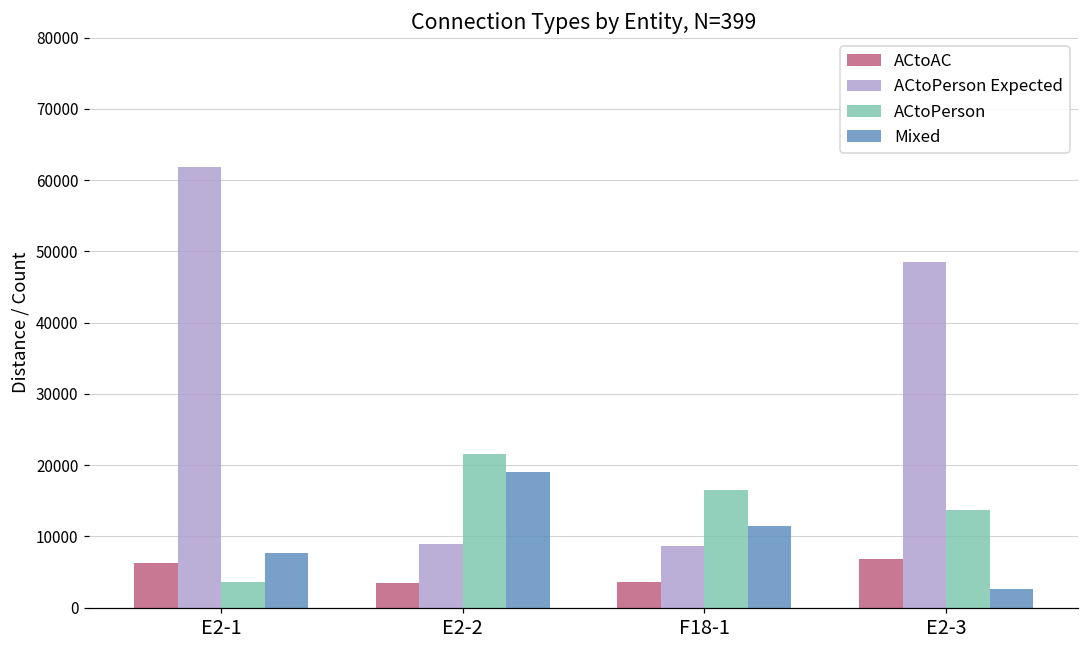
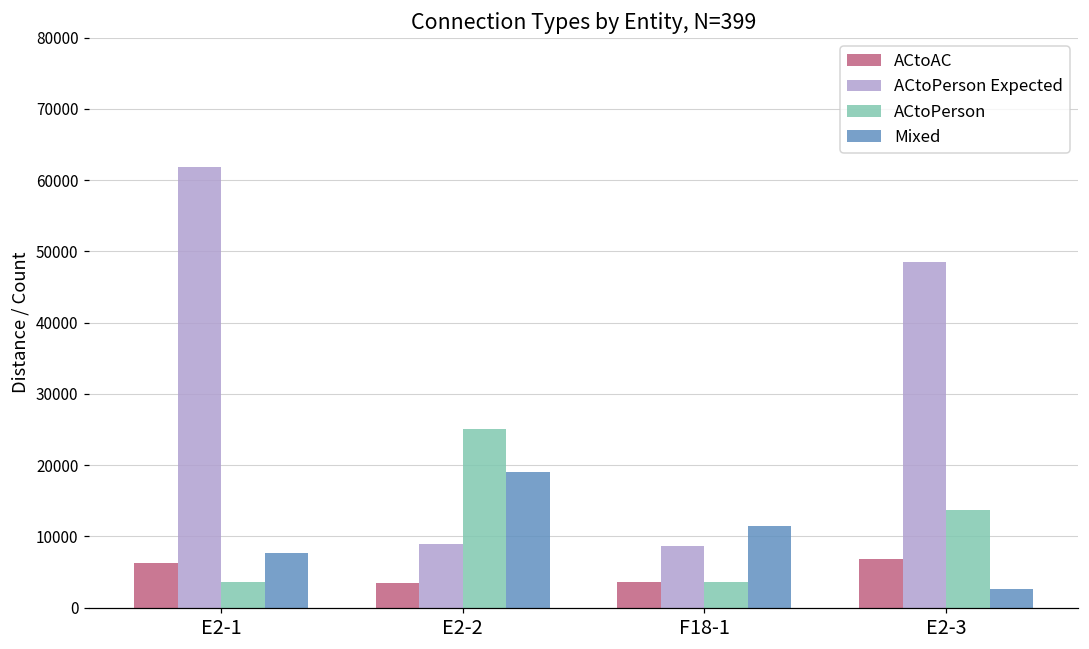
  {
    "ACtoAC": {
      "E2-1": 6000,
      "E2-2": 3000,
      "F18-1": 4000,
      "E2-3": 7000
    },
    "ACtoPerson Expected": {
      "E2-1": 62000,
      "E2-2": 9000,
      "F18-1": 9000,
      "E2-3": 49000
    },
    "ACtoPerson": {
      "E2-1": 4000,
-     "E2-2": 22000,
-     "F18-1": 16000,
+     "E2-2": 25000,
+     "F18-1": 4000,
      "E2-3": 14000
    },
    "Mixed": {
      "E2-1": 8000,
      "E2-2": 19000,
      "F18-1": 11000,
      "E2-3": 3000
    }
  }
